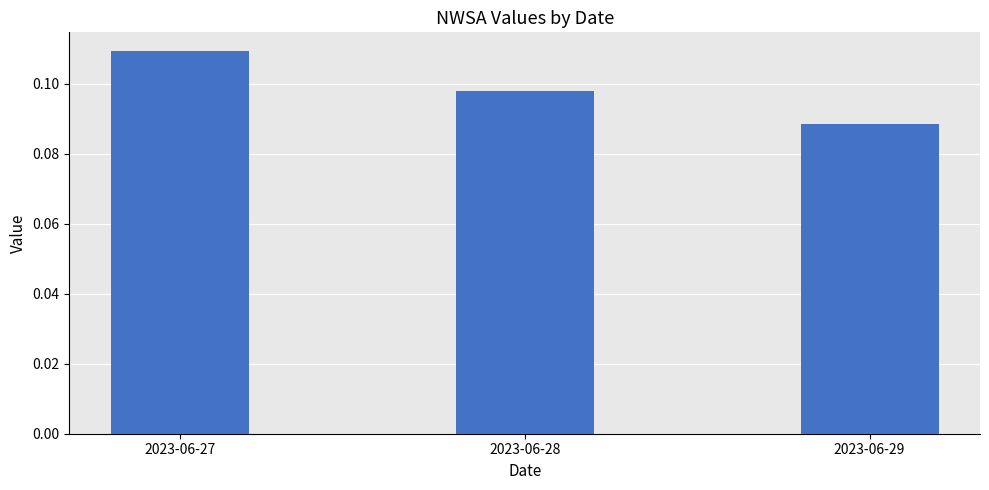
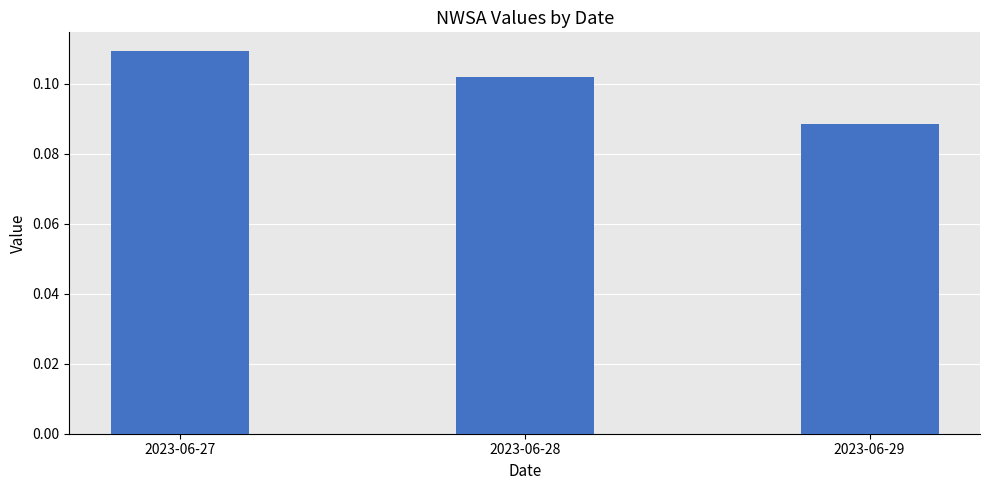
  {
    "2023-06-27": 0.109,
-   "2023-06-28": 0.098,
+   "2023-06-28": 0.102,
    "2023-06-29": 0.089
  }
